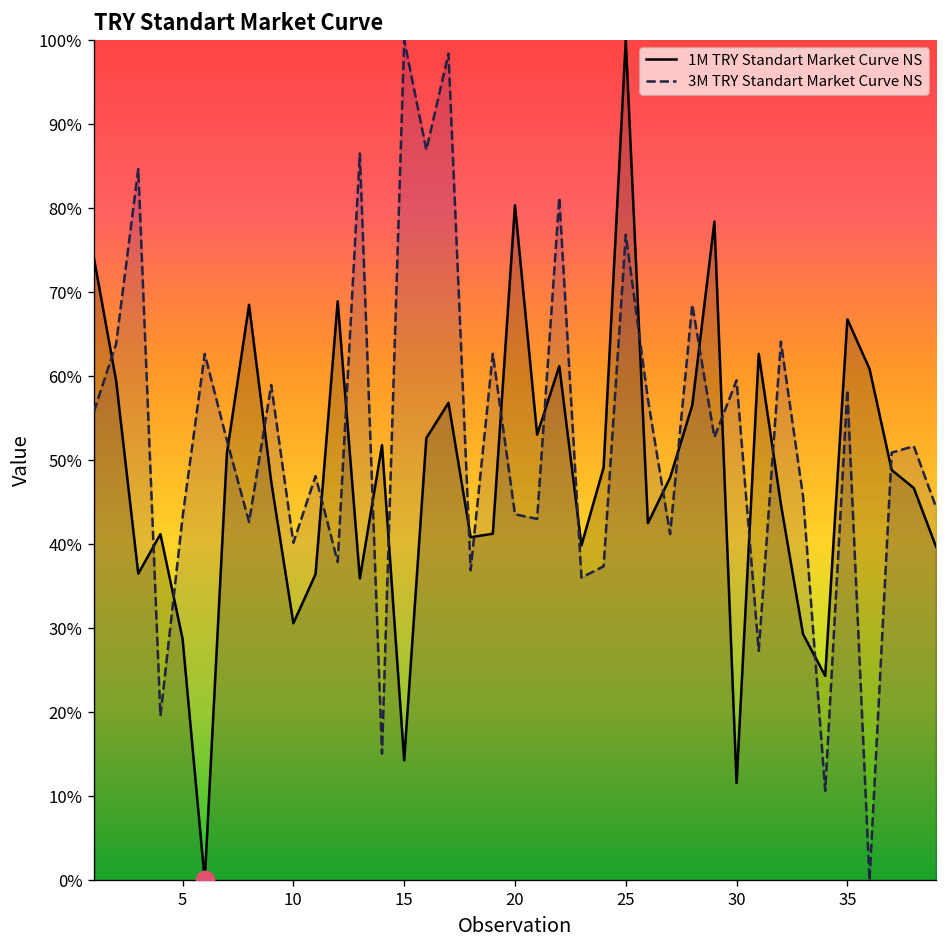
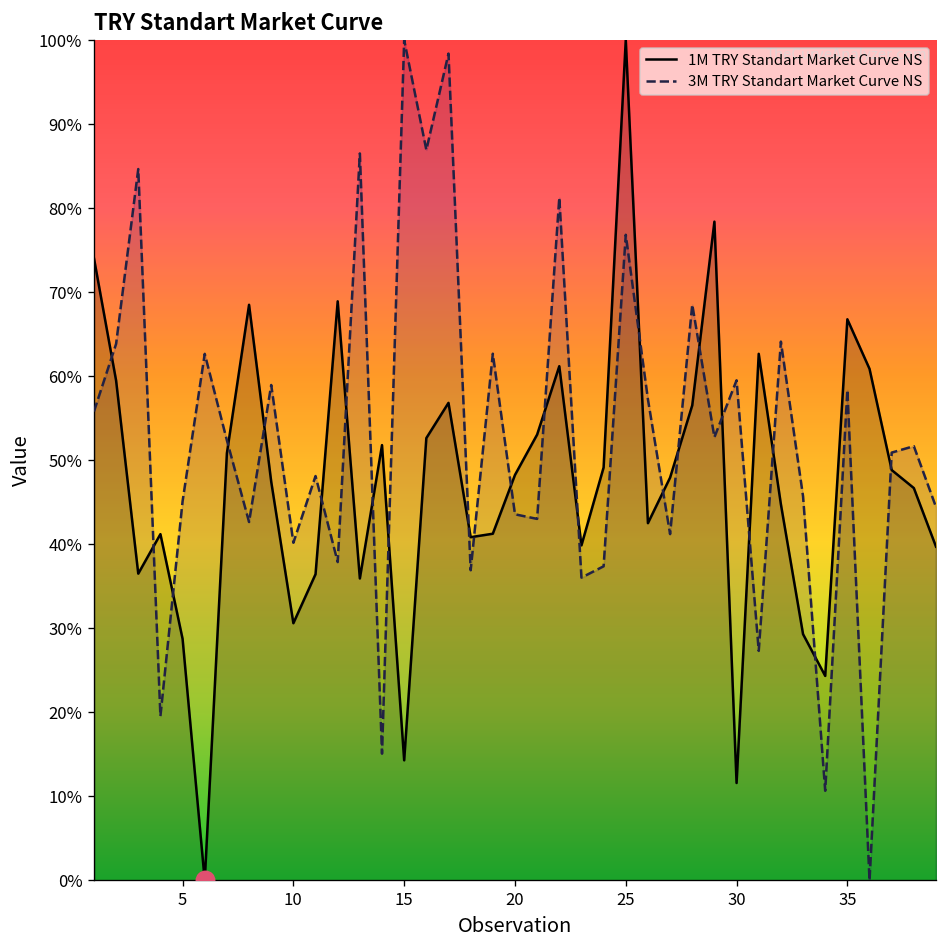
  {
    "1M TRY Standart Market Curve NS": {
      "5": "29%",
      "10": "31%",
      "15": "14%",
-     "20": "80%",
+     "20": "48%",
      "25": "100%",
      "30": "12%",
      "35": "67%"
    },
    "3M TRY Standart Market Curve NS": {
-     "5": "43%",
+     "5": "45%",
      "10": "40%",
      "15": "100%",
      "20": "44%",
      "25": "77%",
      "30": "60%",
      "35": "58%"
    }
  }
